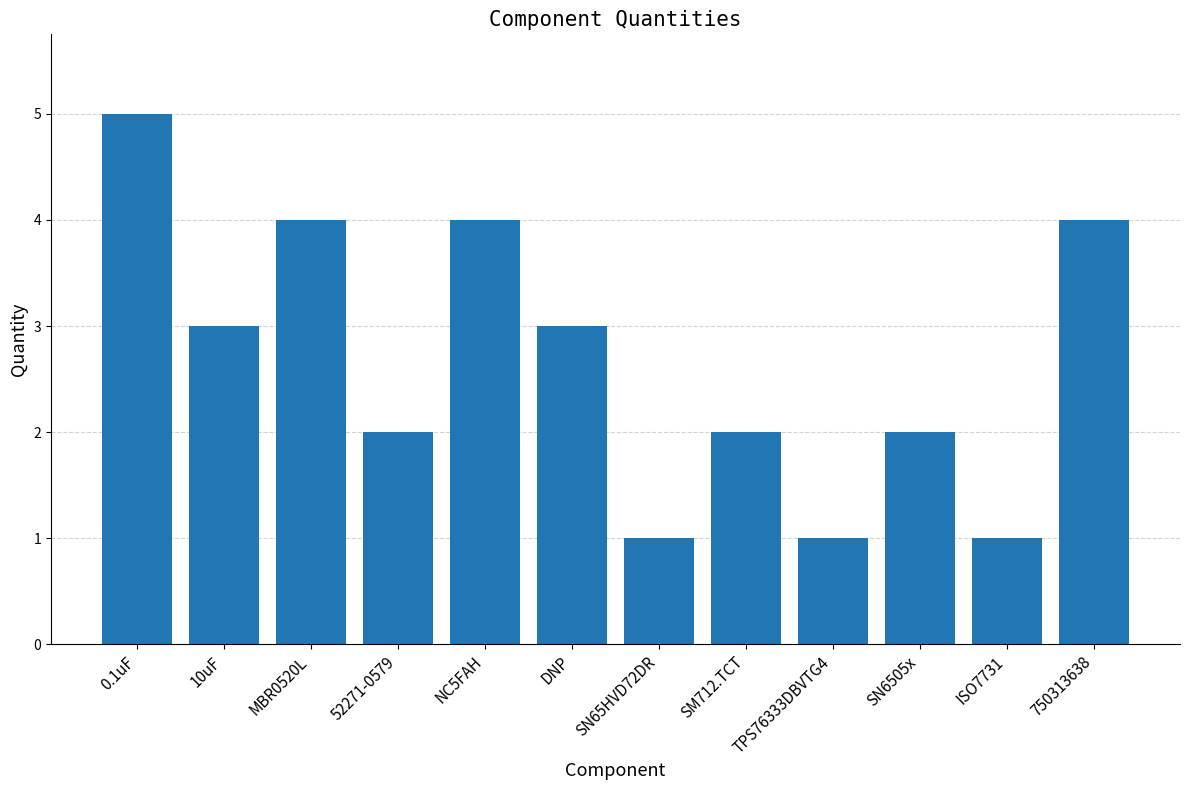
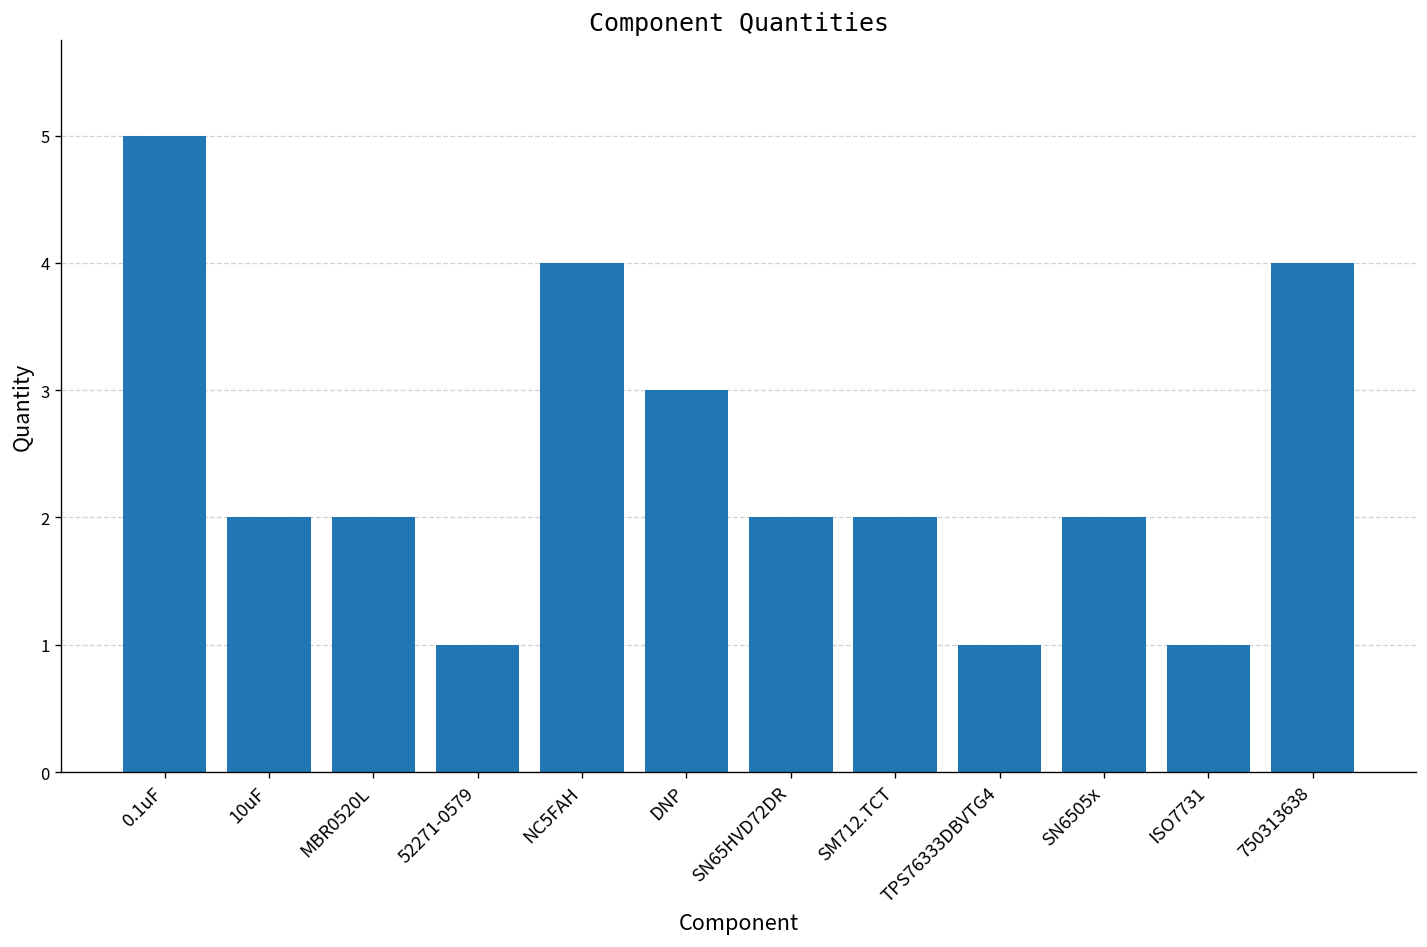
  {
    "0.1uF": 5,
-   "10uF": 3,
-   "MBR0520L": 4,
-   "52271-0579": 2,
+   "10uF": 2,
+   "MBR0520L": 2,
+   "52271-0579": 1,
    "NC5FAH": 4,
    "DNP": 3,
-   "SN65HVD72DR": 1,
+   "SN65HVD72DR": 2,
    "SM712.TCT": 2,
    "TPS76333DBVTG4": 1,
    "SN6505x": 2,
    "ISO7731": 1,
    "750313638": 4
  }
